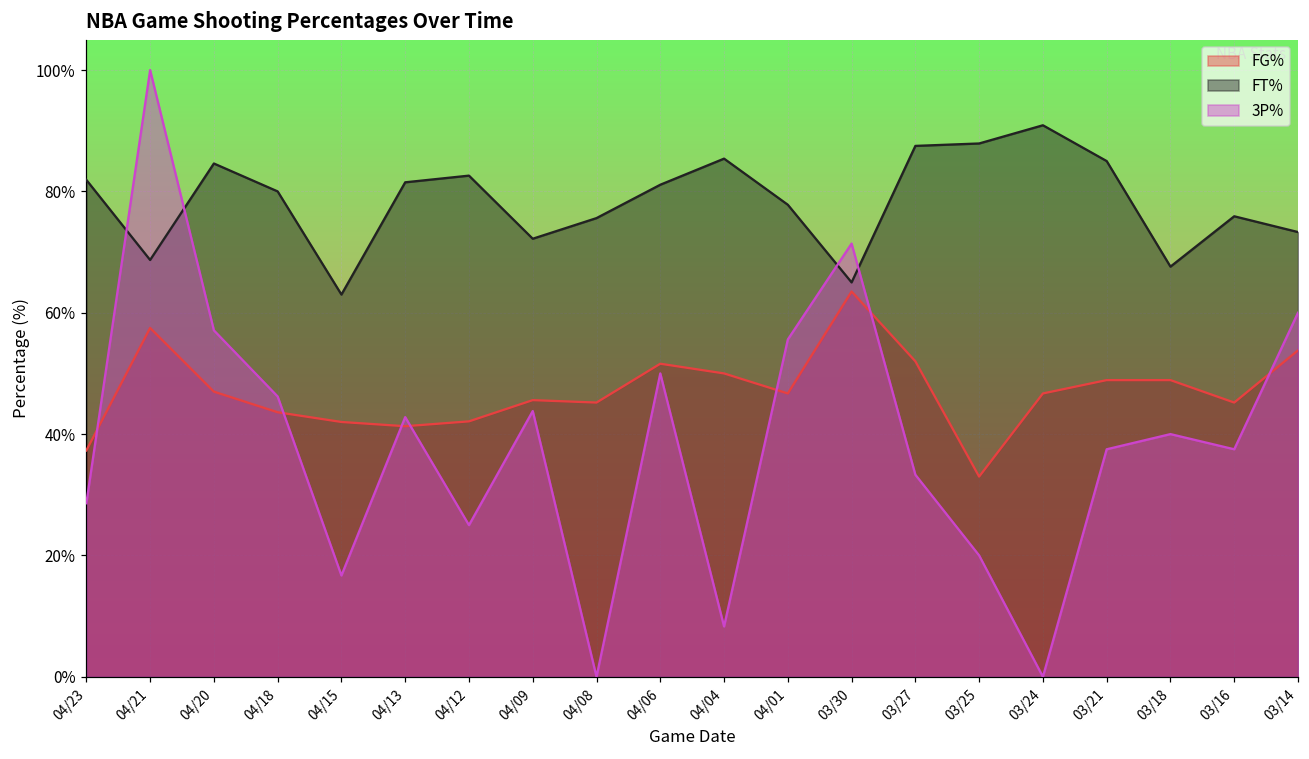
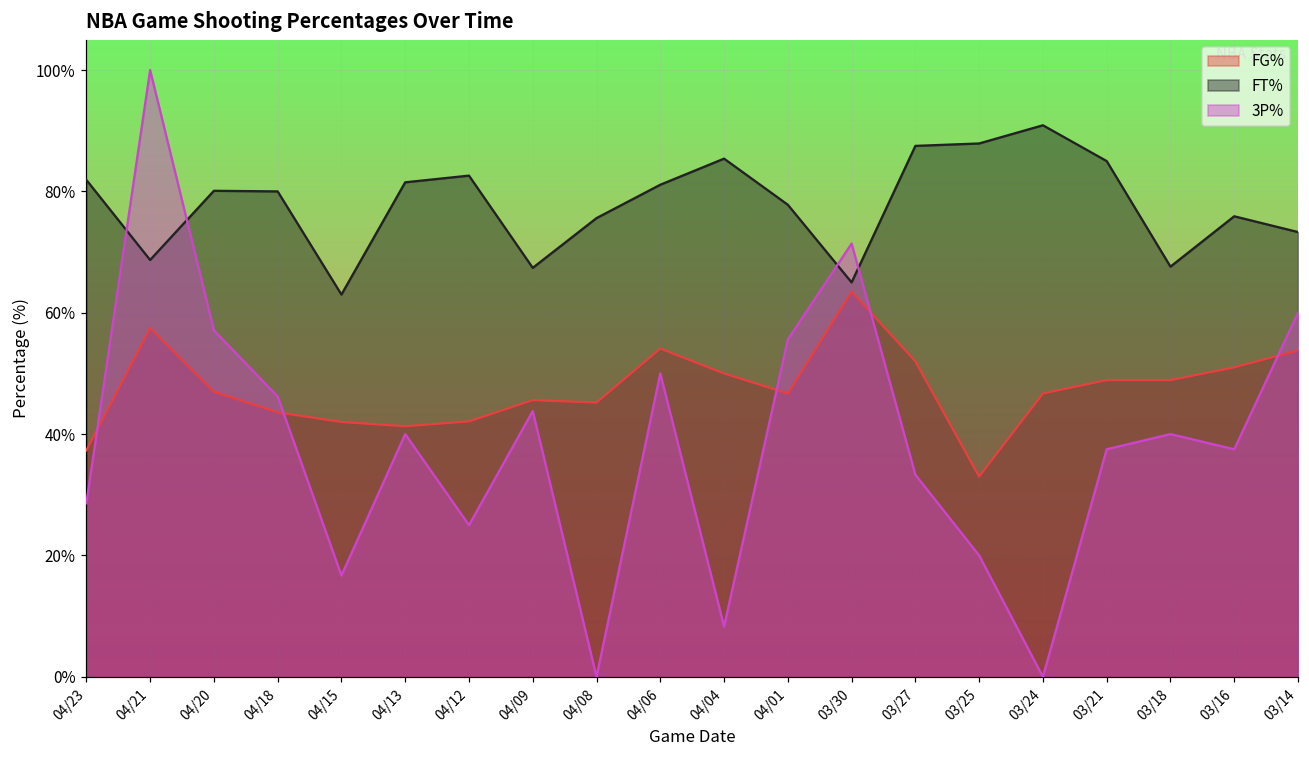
  {
    "FG%": {
      "04/23": "37%",
      "04/21": "58%",
      "04/20": "47%",
      "04/18": "44%",
      "04/15": "42%",
      "04/13": "41%",
      "04/12": "42%",
      "04/09": "46%",
      "04/08": "45%",
-     "04/06": "52%",
+     "04/06": "54%",
      "04/04": "50%",
      "04/01": "47%",
      "03/30": "64%",
      "03/27": "52%",
      "03/25": "33%",
      "03/24": "47%",
      "03/21": "49%",
      "03/18": "49%",
-     "03/16": "45%",
+     "03/16": "51%",
      "03/14": "54%"
    },
    "FT%": {
      "04/23": "82%",
      "04/21": "69%",
-     "04/20": "85%",
+     "04/20": "80%",
      "04/18": "80%",
      "04/15": "63%",
      "04/13": "82%",
      "04/12": "83%",
-     "04/09": "72%",
+     "04/09": "67%",
      "04/08": "76%",
      "04/06": "81%",
      "04/04": "85%",
      "04/01": "78%",
      "03/30": "65%",
      "03/27": "88%",
      "03/25": "88%",
      "03/24": "91%",
      "03/21": "85%",
      "03/18": "68%",
      "03/16": "76%",
      "03/14": "73%"
    },
    "3P%": {
      "04/23": "29%",
      "04/21": "100%",
      "04/20": "57%",
      "04/18": "46%",
      "04/15": "17%",
-     "04/13": "43%",
+     "04/13": "40%",
      "04/12": "25%",
      "04/09": "44%",
      "04/08": "0%",
      "04/06": "50%",
      "04/04": "8%",
      "04/01": "56%",
      "03/30": "71%",
      "03/27": "33%",
      "03/25": "20%",
      "03/24": "0%",
      "03/21": "38%",
      "03/18": "40%",
      "03/16": "38%",
      "03/14": "60%"
    }
  }
